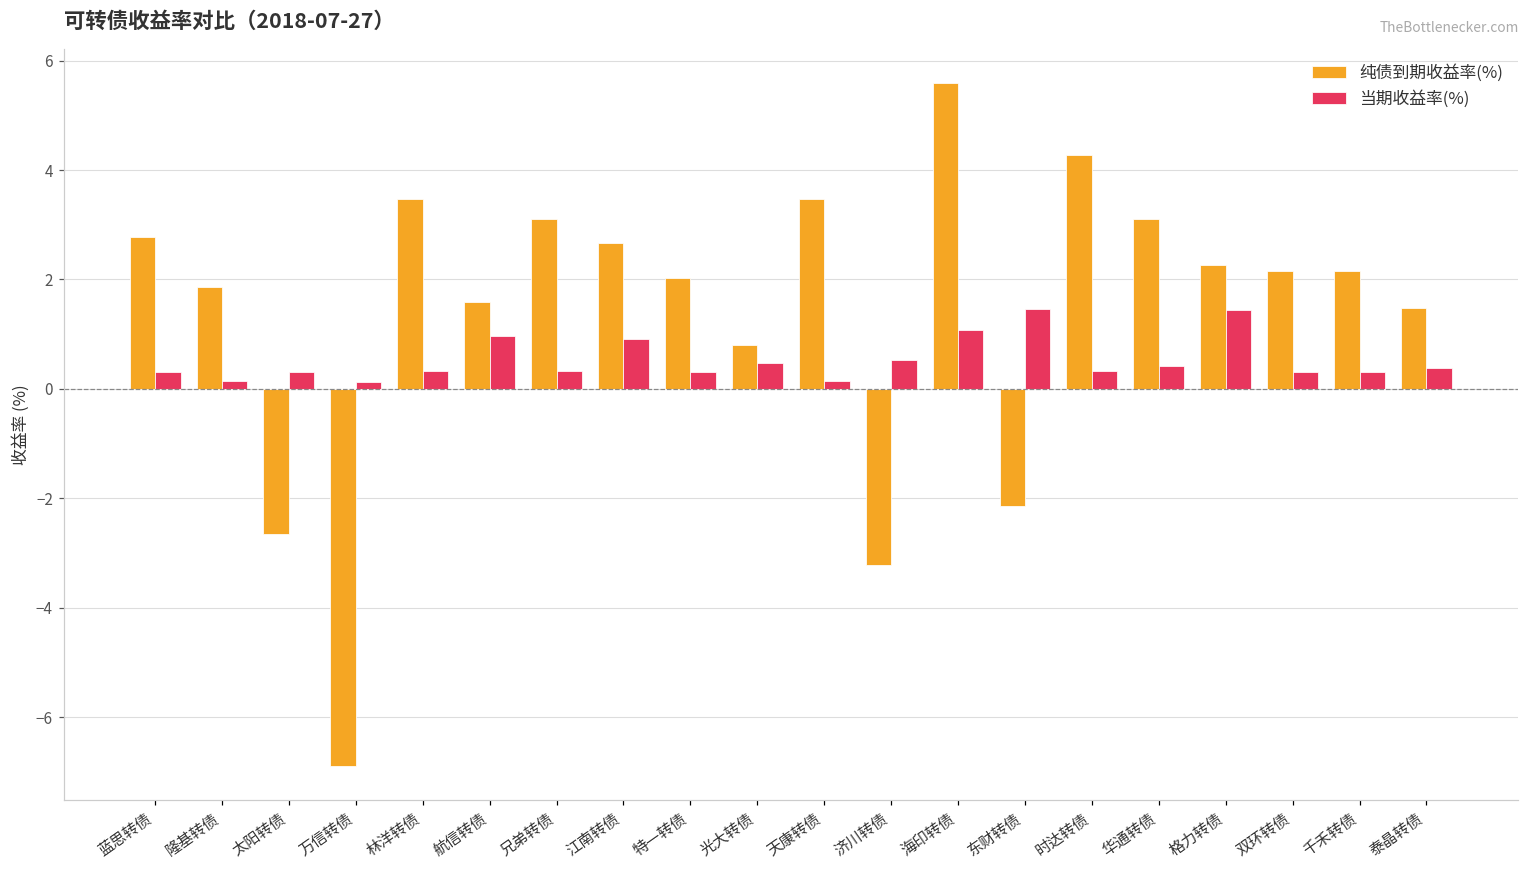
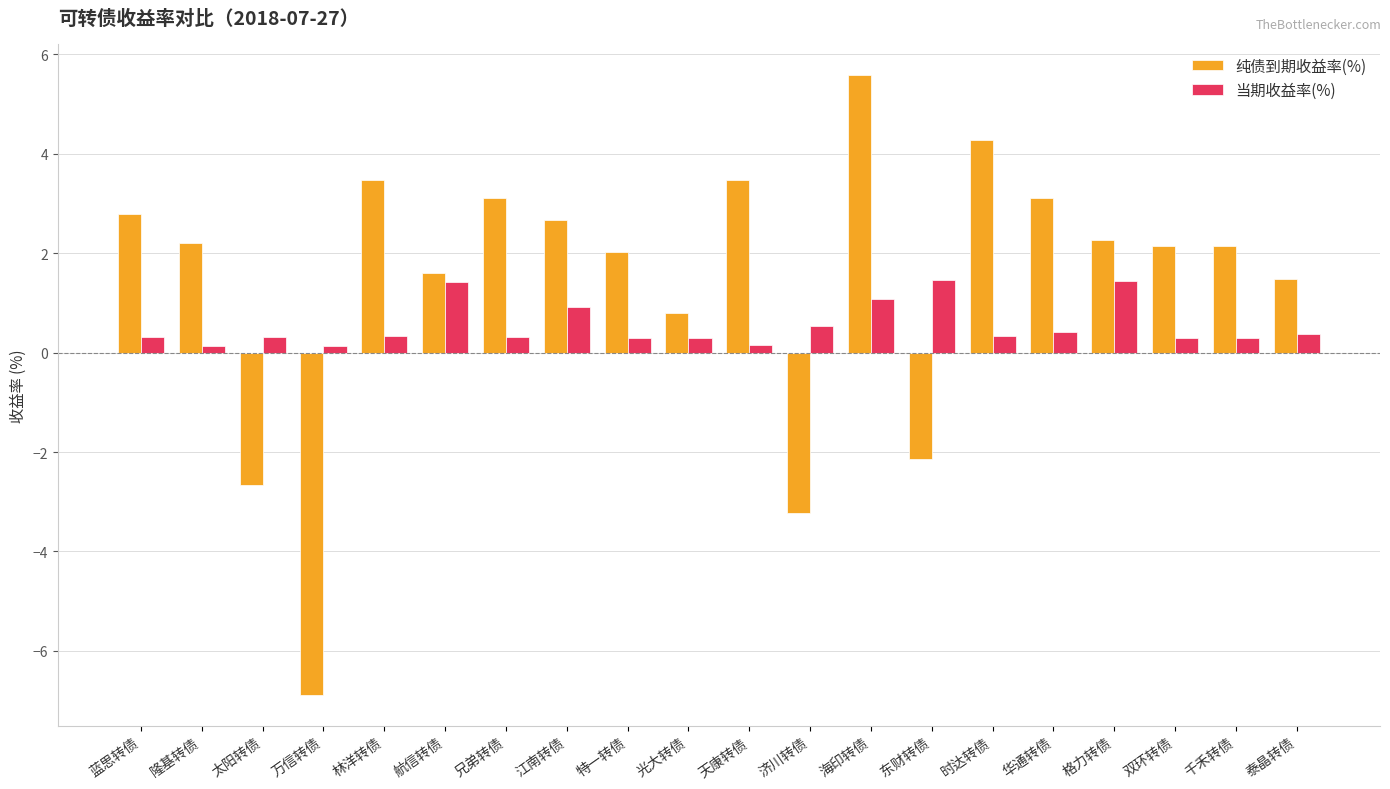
  {
    "纯债到期收益率(%)": {
      "蓝思转债": 2.8,
-     "隆基转债": 1.9,
+     "隆基转债": 2.2,
      "太阳转债": -2.7,
      "万信转债": -6.9,
      "林洋转债": 3.5,
      "航信转债": 1.6,
      "兄弟转债": 3.1,
      "江南转债": 2.7,
      "特一转债": 2.0,
      "光大转债": 0.8,
      "天康转债": 3.5,
      "济川转债": -3.2,
      "海印转债": 5.6,
      "东财转债": -2.1,
      "时达转债": 4.3,
      "华通转债": 3.1,
      "格力转债": 2.3,
      "双环转债": 2.1,
      "千禾转债": 2.2,
      "泰晶转债": 1.5
    },
    "当期收益率(%)": {
      "蓝思转债": 0.3,
      "隆基转债": 0.1,
      "太阳转债": 0.3,
      "万信转债": 0.1,
      "林洋转债": 0.3,
-     "航信转债": 1.0,
+     "航信转债": 1.4,
      "兄弟转债": 0.3,
      "江南转债": 0.9,
      "特一转债": 0.3,
-     "光大转债": 0.5,
+     "光大转债": 0.3,
      "天康转债": 0.1,
      "济川转债": 0.5,
      "海印转债": 1.1,
      "东财转债": 1.5,
      "时达转债": 0.3,
      "华通转债": 0.4,
      "格力转债": 1.4,
      "双环转债": 0.3,
      "千禾转债": 0.3,
      "泰晶转债": 0.4
    }
  }
